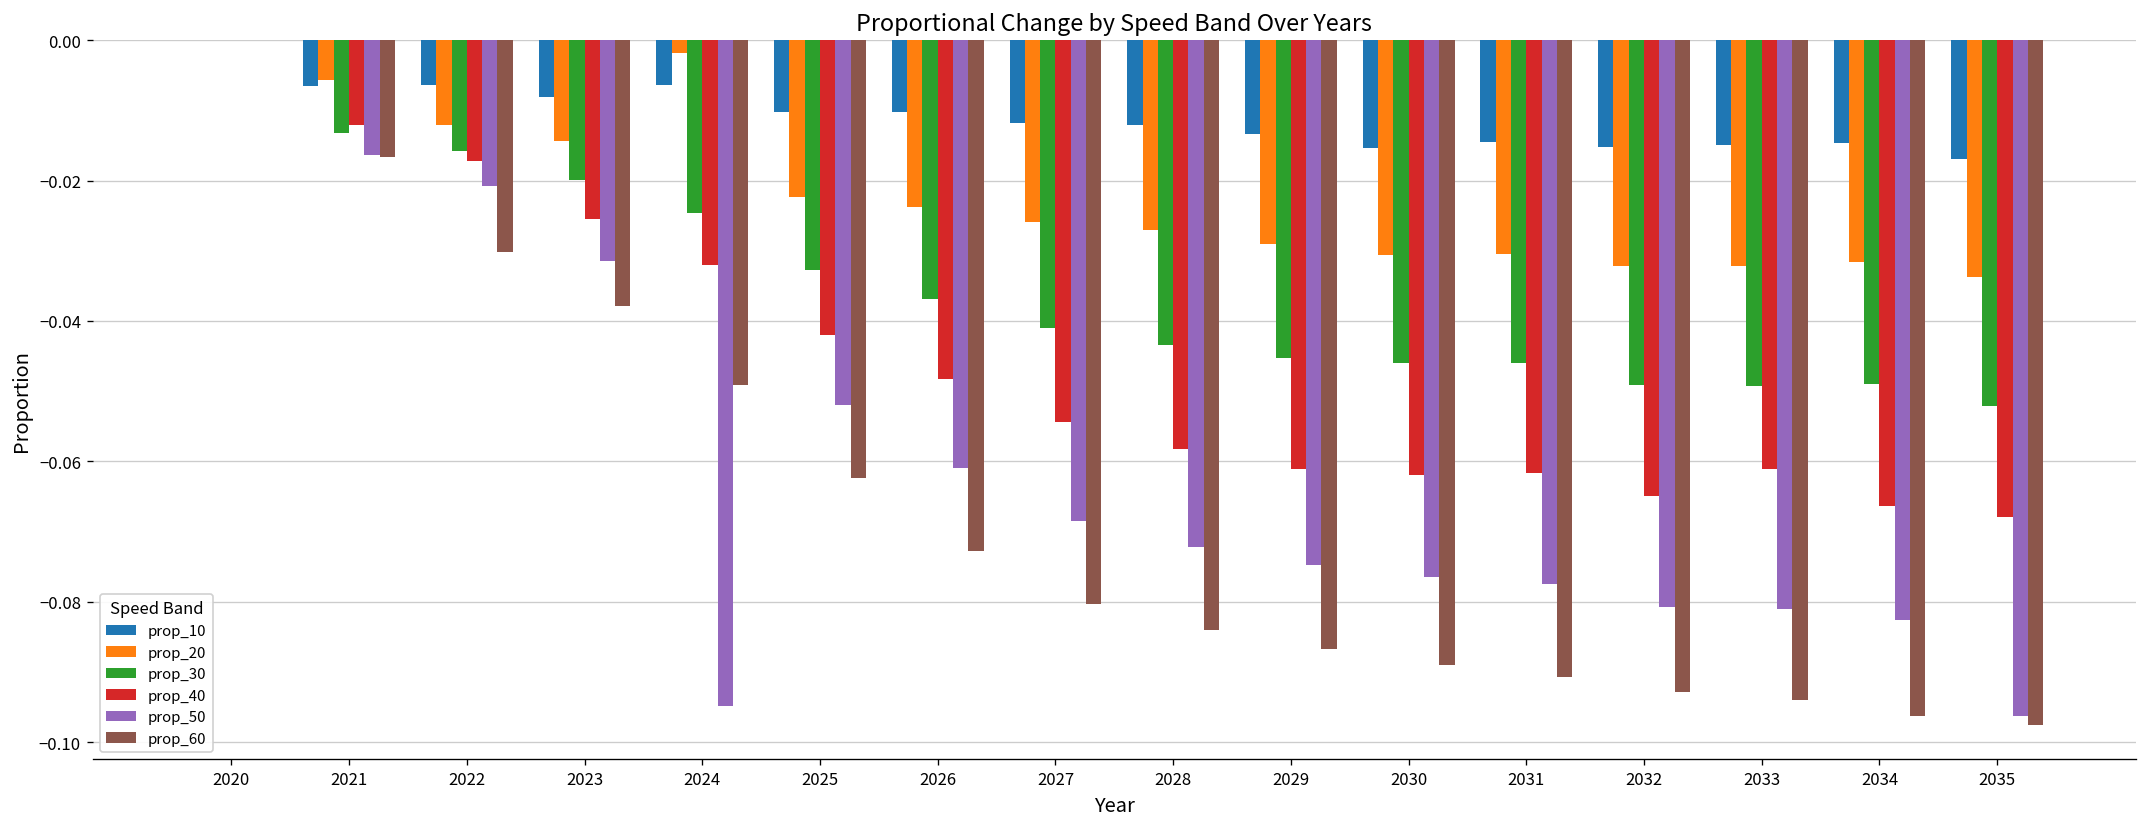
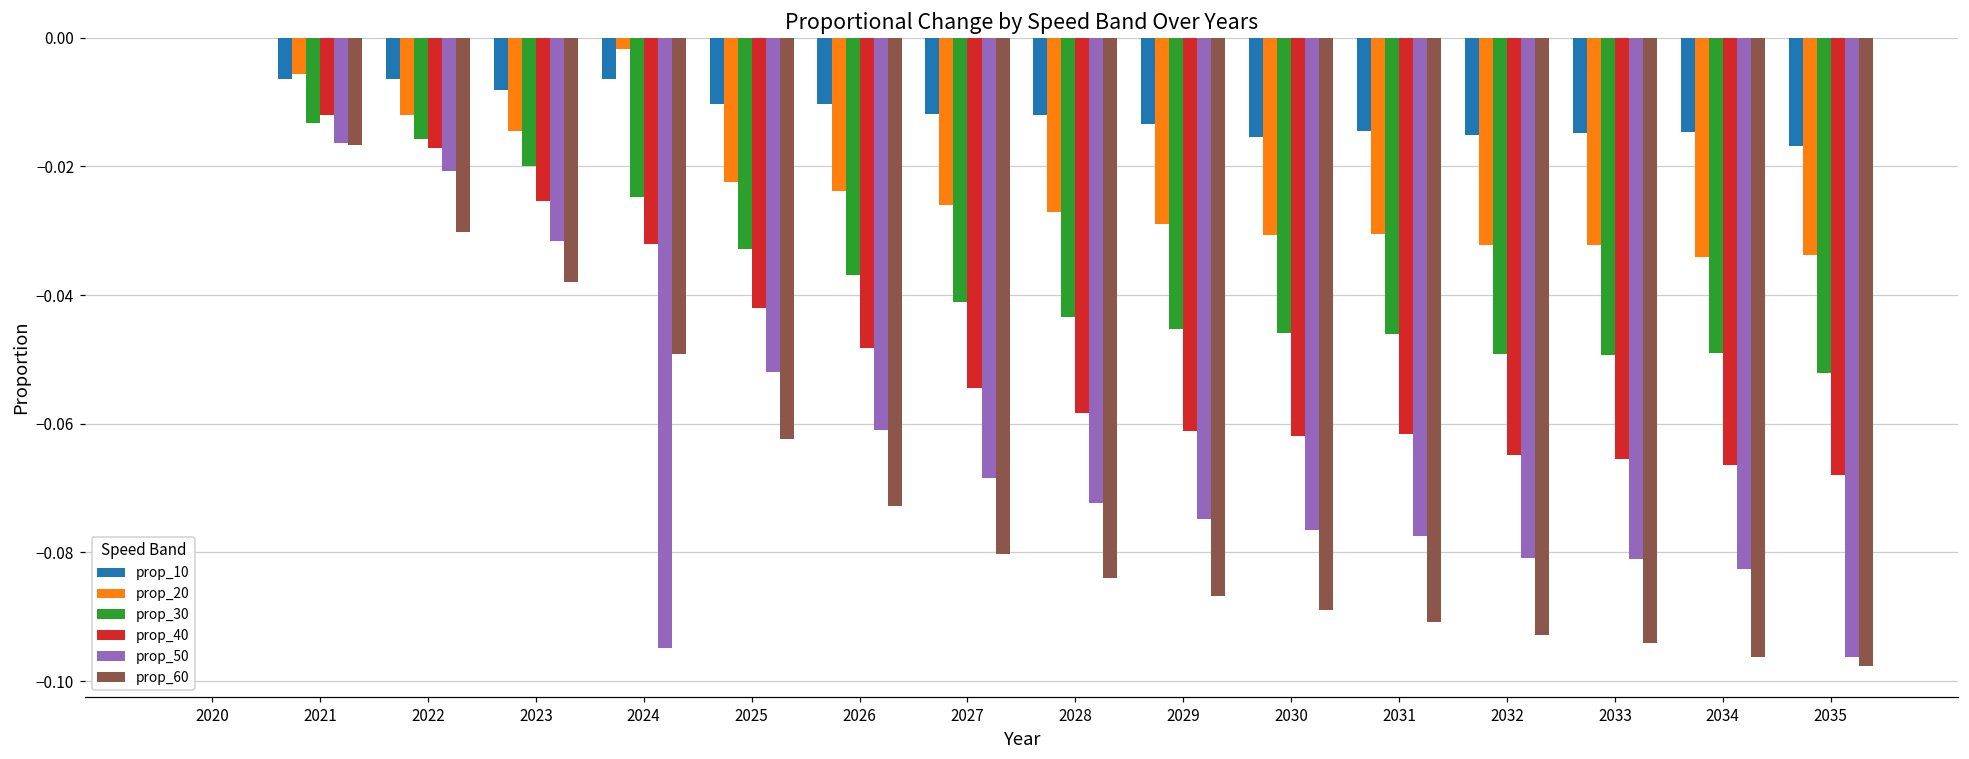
  {
    "prop_10": {
      "2020": 0.000,
      "2021": -0.006,
      "2022": -0.006,
      "2023": -0.008,
      "2024": -0.006,
      "2025": -0.010,
      "2026": -0.010,
      "2027": -0.012,
      "2028": -0.012,
      "2029": -0.013,
      "2030": -0.015,
      "2031": -0.014,
      "2032": -0.015,
      "2033": -0.015,
      "2034": -0.015,
      "2035": -0.017
    },
    "prop_20": {
      "2020": 0.000,
      "2021": -0.006,
      "2022": -0.012,
      "2023": -0.014,
      "2024": -0.002,
      "2025": -0.022,
      "2026": -0.024,
      "2027": -0.026,
      "2028": -0.027,
      "2029": -0.029,
      "2030": -0.031,
      "2031": -0.030,
      "2032": -0.032,
      "2033": -0.032,
-     "2034": -0.032,
+     "2034": -0.034,
      "2035": -0.034
    },
    "prop_30": {
      "2020": 0.000,
      "2021": -0.013,
      "2022": -0.016,
      "2023": -0.020,
      "2024": -0.025,
      "2025": -0.033,
      "2026": -0.037,
      "2027": -0.041,
      "2028": -0.043,
      "2029": -0.045,
      "2030": -0.046,
      "2031": -0.046,
      "2032": -0.049,
      "2033": -0.049,
      "2034": -0.049,
      "2035": -0.052
    },
    "prop_40": {
      "2020": 0.000,
      "2021": -0.012,
      "2022": -0.017,
      "2023": -0.025,
      "2024": -0.032,
      "2025": -0.042,
      "2026": -0.048,
      "2027": -0.054,
      "2028": -0.058,
      "2029": -0.061,
      "2030": -0.062,
      "2031": -0.062,
      "2032": -0.065,
-     "2033": -0.061,
+     "2033": -0.066,
      "2034": -0.066,
      "2035": -0.068
    },
    "prop_50": {
      "2020": 0.000,
      "2021": -0.016,
      "2022": -0.021,
      "2023": -0.032,
      "2024": -0.095,
      "2025": -0.052,
      "2026": -0.061,
      "2027": -0.069,
      "2028": -0.072,
      "2029": -0.075,
      "2030": -0.076,
      "2031": -0.078,
      "2032": -0.081,
      "2033": -0.081,
      "2034": -0.083,
      "2035": -0.096
    },
    "prop_60": {
      "2020": 0.000,
      "2021": -0.017,
      "2022": -0.030,
      "2023": -0.038,
      "2024": -0.049,
      "2025": -0.062,
      "2026": -0.073,
      "2027": -0.080,
      "2028": -0.084,
      "2029": -0.087,
      "2030": -0.089,
      "2031": -0.091,
      "2032": -0.093,
      "2033": -0.094,
      "2034": -0.096,
      "2035": -0.098
    }
  }
